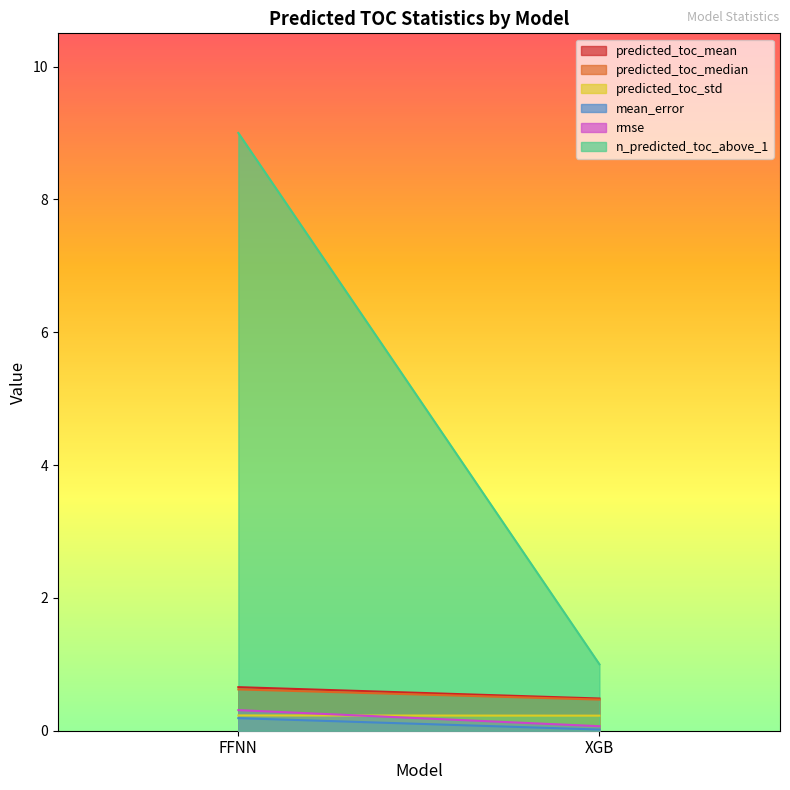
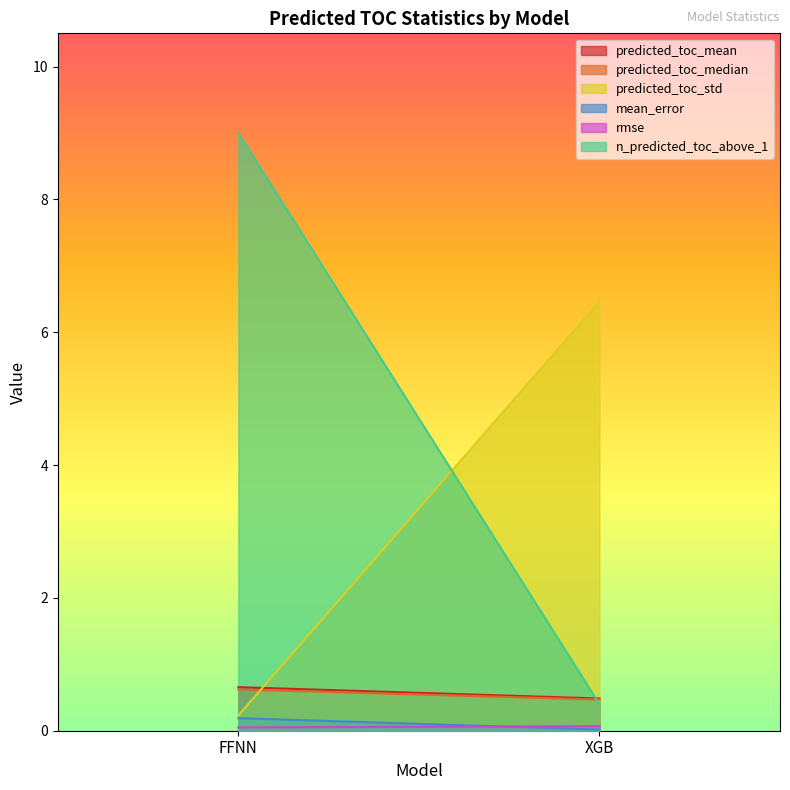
  {
    "predicted_toc_std": {
      "FFNN": 0.2,
-     "XGB": 0.2
+     "XGB": 6.5
    },
    "mean_error": {
      "FFNN": 0.2,
      "XGB": 0.0
    },
    "rmse": {
-     "FFNN": 0.3,
+     "FFNN": 0.1,
      "XGB": 0.1
    },
    "n_predicted_toc_above_1": {
      "FFNN": 9.0,
-     "XGB": 1.0
+     "XGB": 0.4
    }
  }
